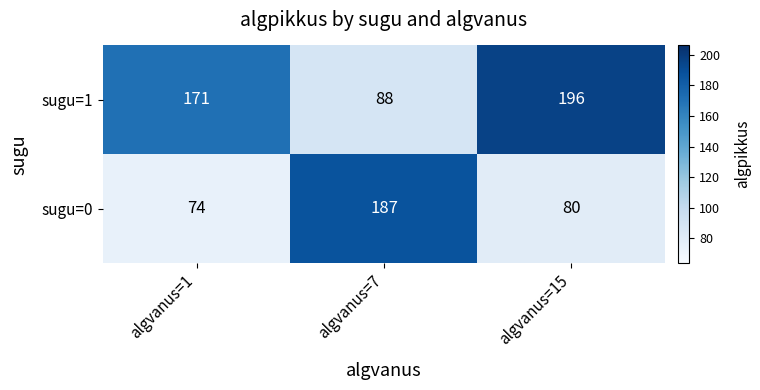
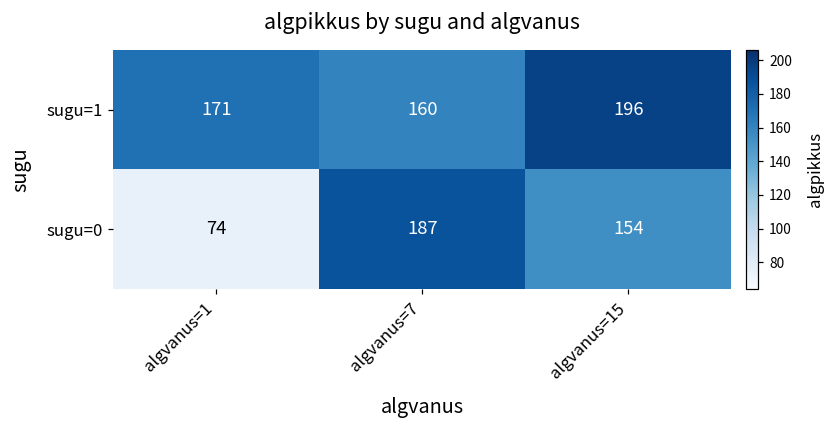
  {
    "sugu=1": {
      "algvanus=1": 171,
-     "algvanus=7": 88,
+     "algvanus=7": 160,
      "algvanus=15": 196
    },
    "sugu=0": {
      "algvanus=1": 74,
      "algvanus=7": 187,
-     "algvanus=15": 80
+     "algvanus=15": 154
    }
  }
